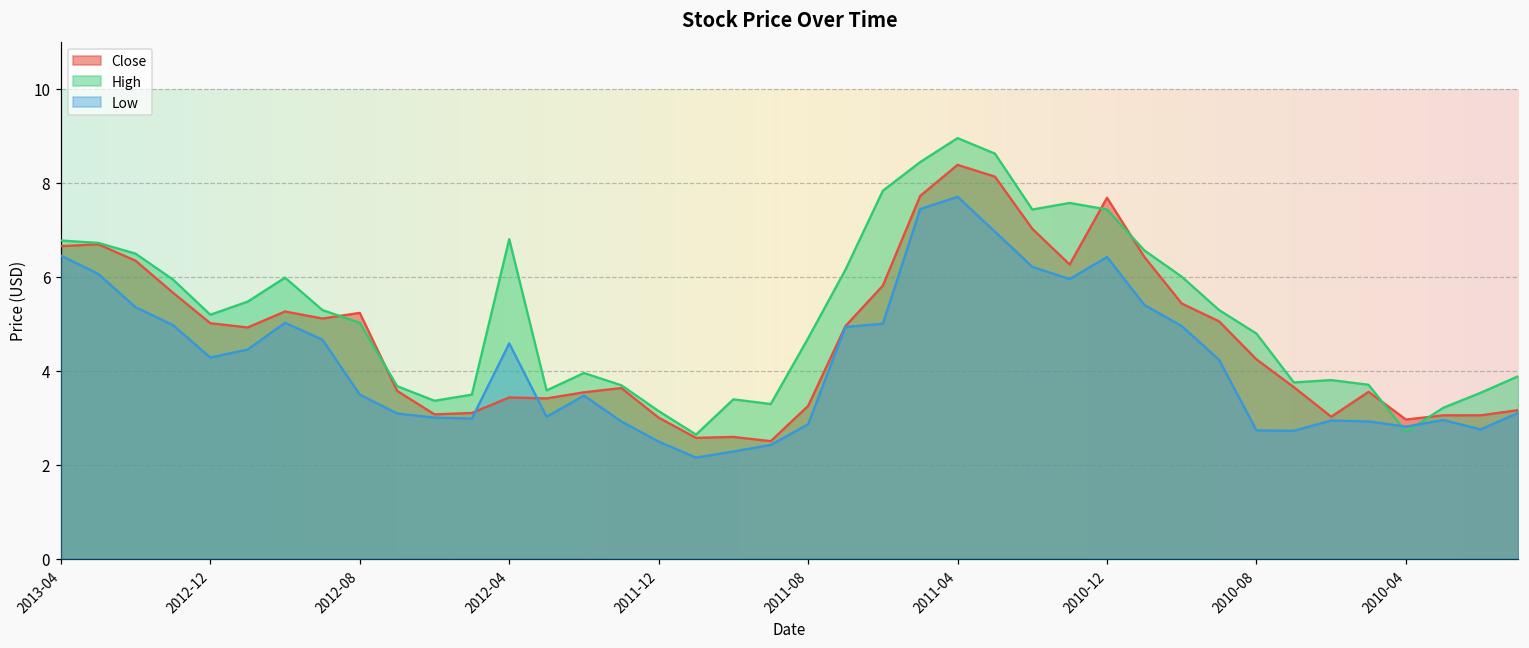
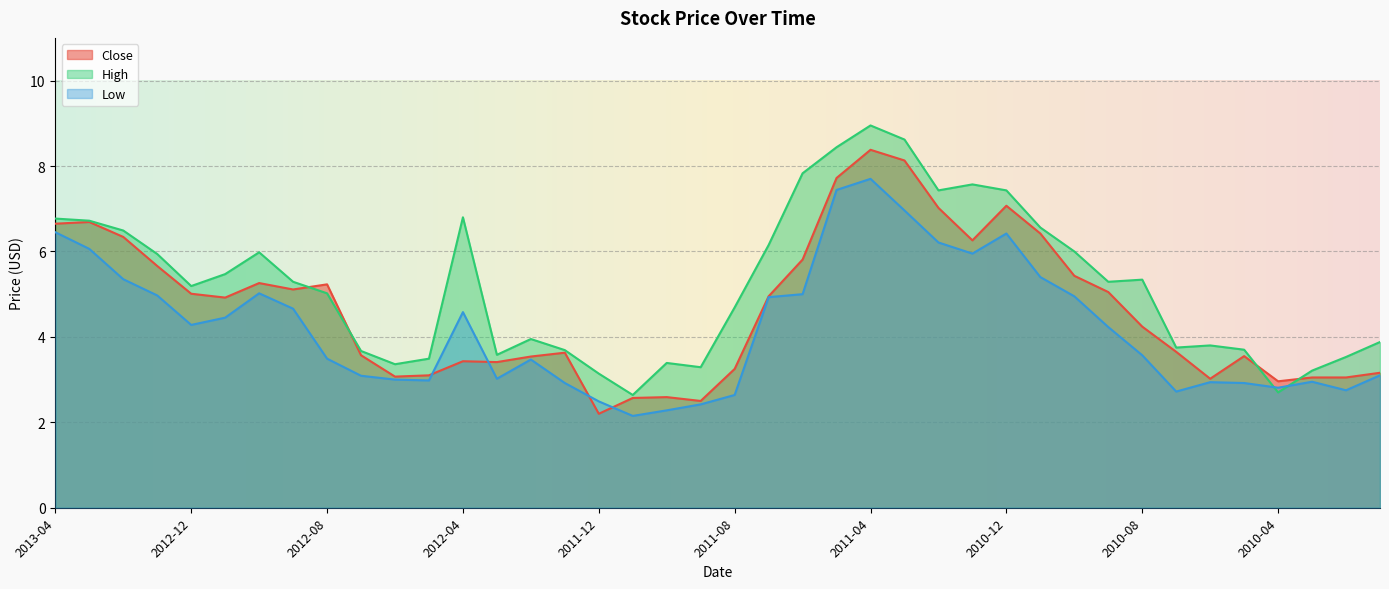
  {
    "Close": {
      "2013-04": 6.7,
      "2012-12": 5.0,
      "2012-08": 5.2,
      "2012-04": 3.4,
-     "2011-12": 3.0,
+     "2011-12": 2.2,
      "2011-08": 3.3,
      "2011-04": 8.4,
-     "2010-12": 7.7,
+     "2010-12": 7.1,
      "2010-08": 4.2,
      "2010-04": 3.0
    },
    "High": {
      "2013-04": 6.8,
      "2012-12": 5.2,
      "2012-08": 5.0,
      "2012-04": 6.8,
      "2011-12": 3.1,
      "2011-08": 4.7,
      "2011-04": 9.0,
      "2010-12": 7.4,
-     "2010-08": 4.8,
+     "2010-08": 5.3,
      "2010-04": 2.7
    },
    "Low": {
      "2013-04": 6.5,
      "2012-12": 4.3,
      "2012-08": 3.5,
      "2012-04": 4.6,
      "2011-12": 2.5,
-     "2011-08": 2.9,
+     "2011-08": 2.6,
      "2011-04": 7.7,
      "2010-12": 6.4,
-     "2010-08": 2.7,
+     "2010-08": 3.6,
      "2010-04": 2.8
    }
  }
